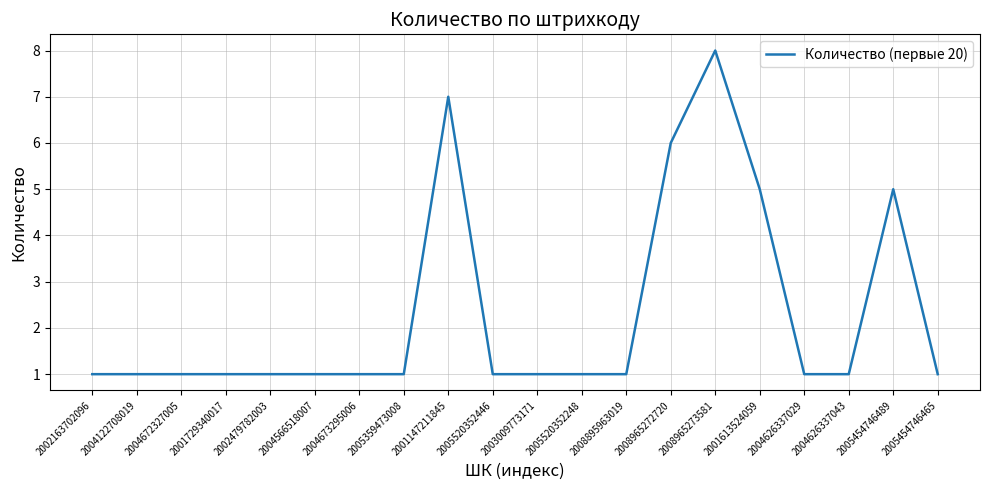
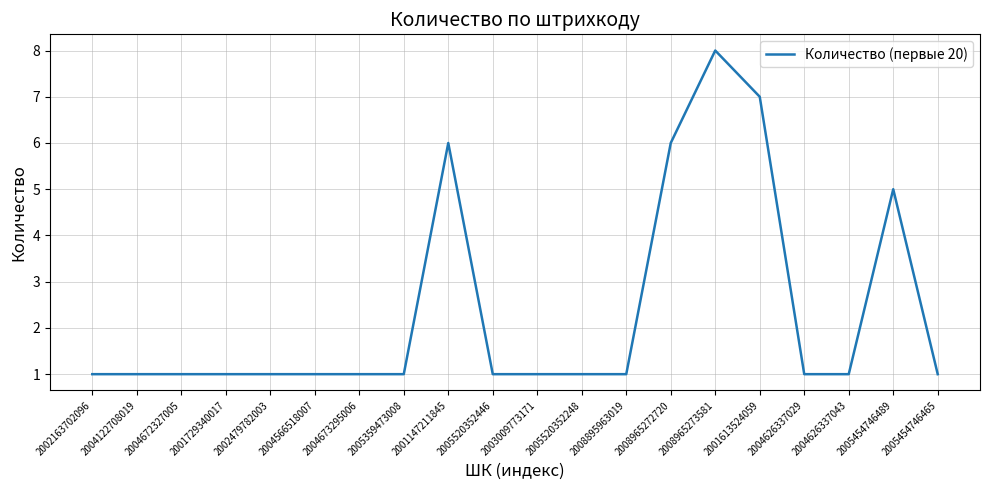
  {
    "2002163702096": 1,
    "2004122708019": 1,
    "2004672327005": 1,
    "2001729340017": 1,
    "2002479782003": 1,
    "2004566518007": 1,
    "2004673295006": 1,
    "2005359473008": 1,
-   "2001147211845": 7,
+   "2001147211845": 6,
    "2005520352446": 1,
    "2003009773171": 1,
    "2005520352248": 1,
    "2008895963019": 1,
    "2008965272720": 6,
    "2008965273581": 8,
-   "2001613524059": 5,
+   "2001613524059": 7,
    "2004626337029": 1,
    "2004626337043": 1,
    "2005454746489": 5,
    "2005454746465": 1
  }
